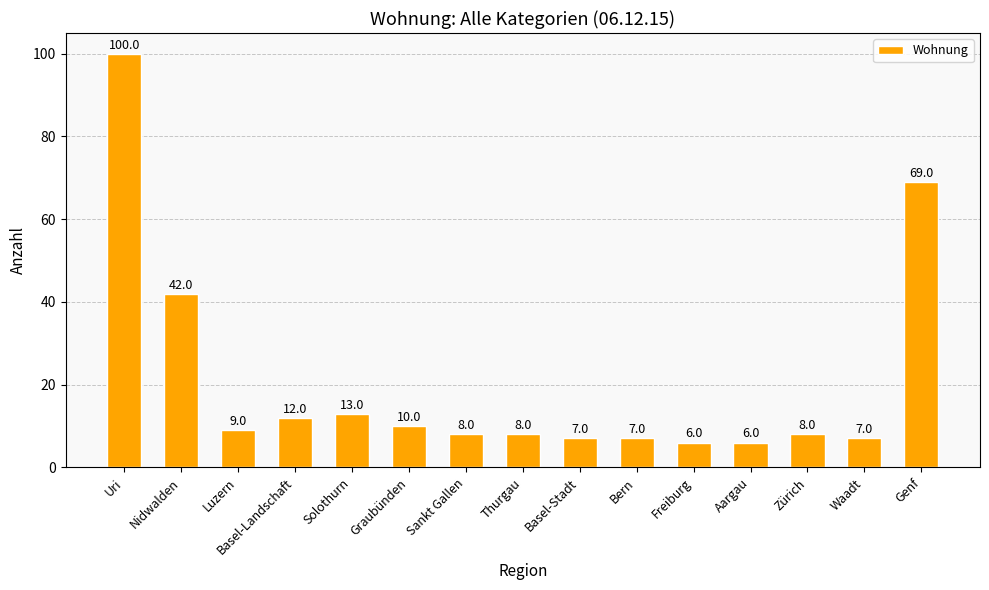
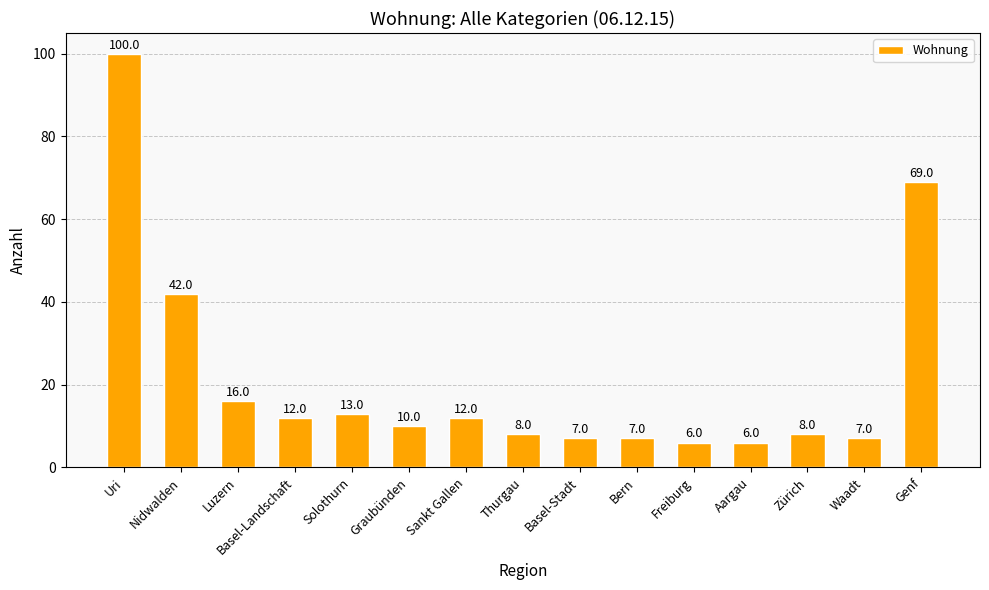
  {
    "Uri": 100.0,
    "Nidwalden": 42.0,
-   "Luzern": 9.0,
+   "Luzern": 16.0,
    "Basel-Landschaft": 12.0,
    "Solothurn": 13.0,
    "Graubünden": 10.0,
-   "Sankt Gallen": 8.0,
+   "Sankt Gallen": 12.0,
    "Thurgau": 8.0,
    "Basel-Stadt": 7.0,
    "Bern": 7.0,
    "Freiburg": 6.0,
    "Aargau": 6.0,
    "Zürich": 8.0,
    "Waadt": 7.0,
    "Genf": 69.0
  }
